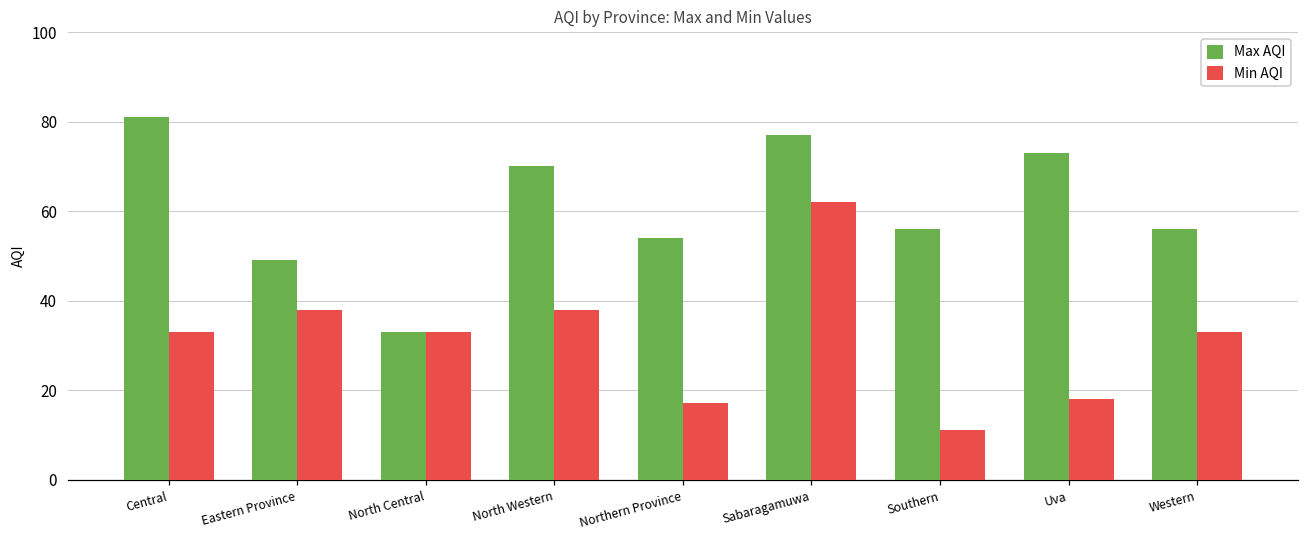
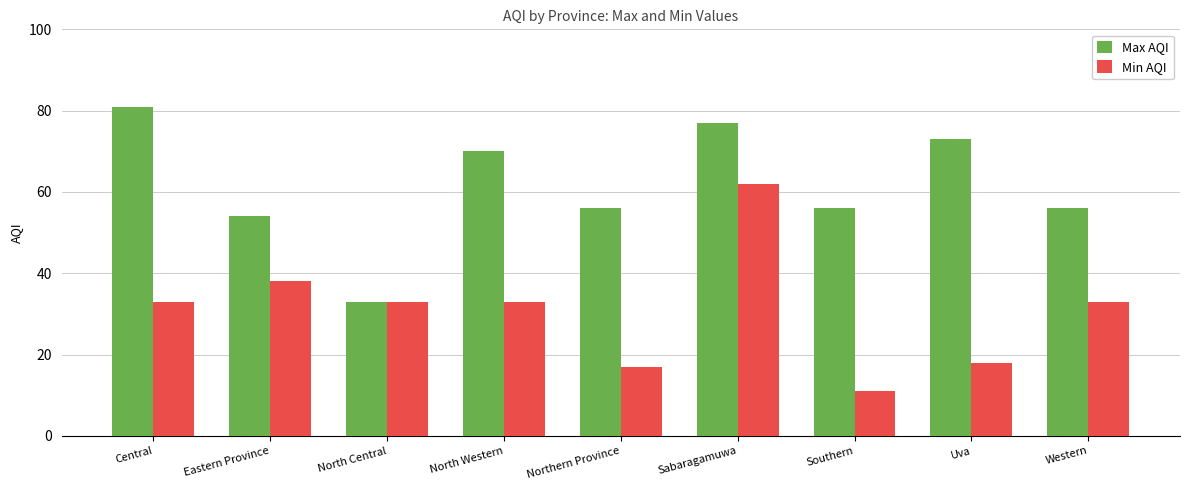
  {
    "Max AQI": {
      "Central": 81,
-     "Eastern Province": 49,
+     "Eastern Province": 54,
      "North Central": 33,
      "North Western": 70,
-     "Northern Province": 54,
+     "Northern Province": 56,
      "Sabaragamuwa": 77,
      "Southern": 56,
      "Uva": 73,
      "Western": 56
    },
    "Min AQI": {
      "Central": 33,
      "Eastern Province": 38,
      "North Central": 33,
-     "North Western": 38,
+     "North Western": 33,
      "Northern Province": 17,
      "Sabaragamuwa": 62,
      "Southern": 11,
      "Uva": 18,
      "Western": 33
    }
  }
